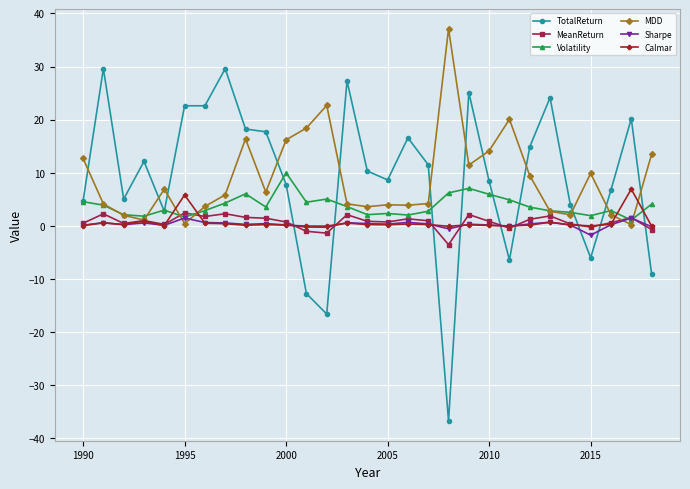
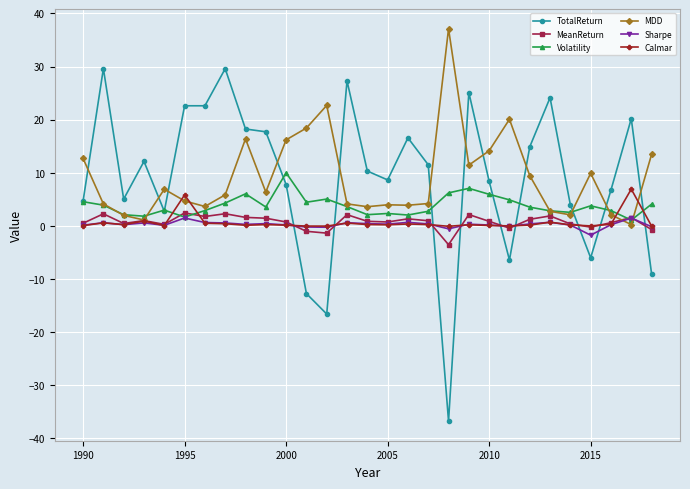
  {
    "TotalReturn": {
      "1995": 23,
      "2000": 8,
      "2005": 9,
      "2010": 8,
      "2015": -6
    },
    "Volatility": {
      "2000": 10,
      "2005": 2,
      "2010": 6,
-     "2015": 2
+     "2015": 4
    },
    "MDD": {
      "1990": 13,
-     "1995": 0,
+     "1995": 5,
      "2000": 16,
      "2005": 4,
      "2010": 14,
      "2015": 10
    },
    "Sharpe": {
      "2015": -2
    }
  }
